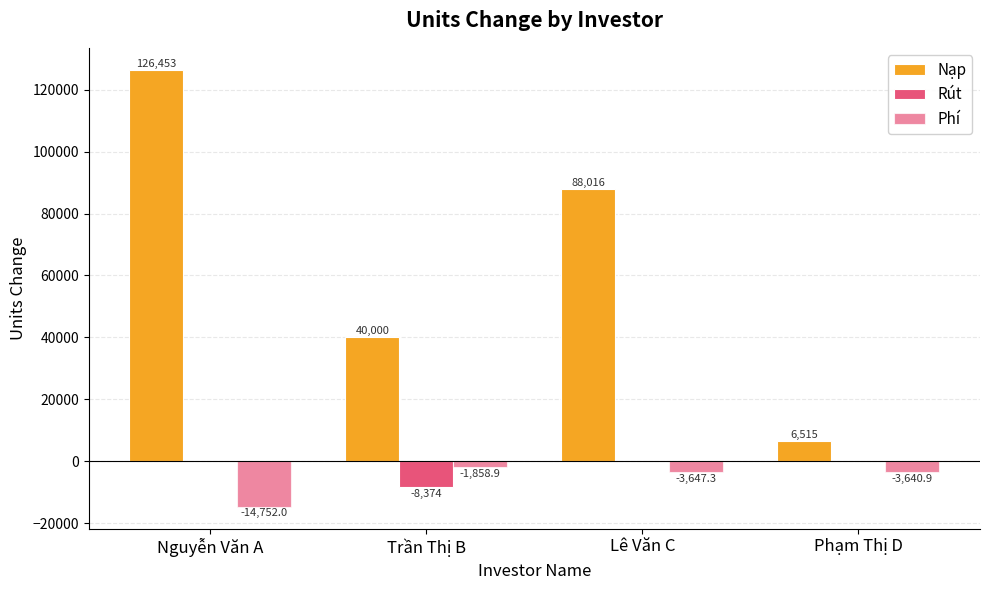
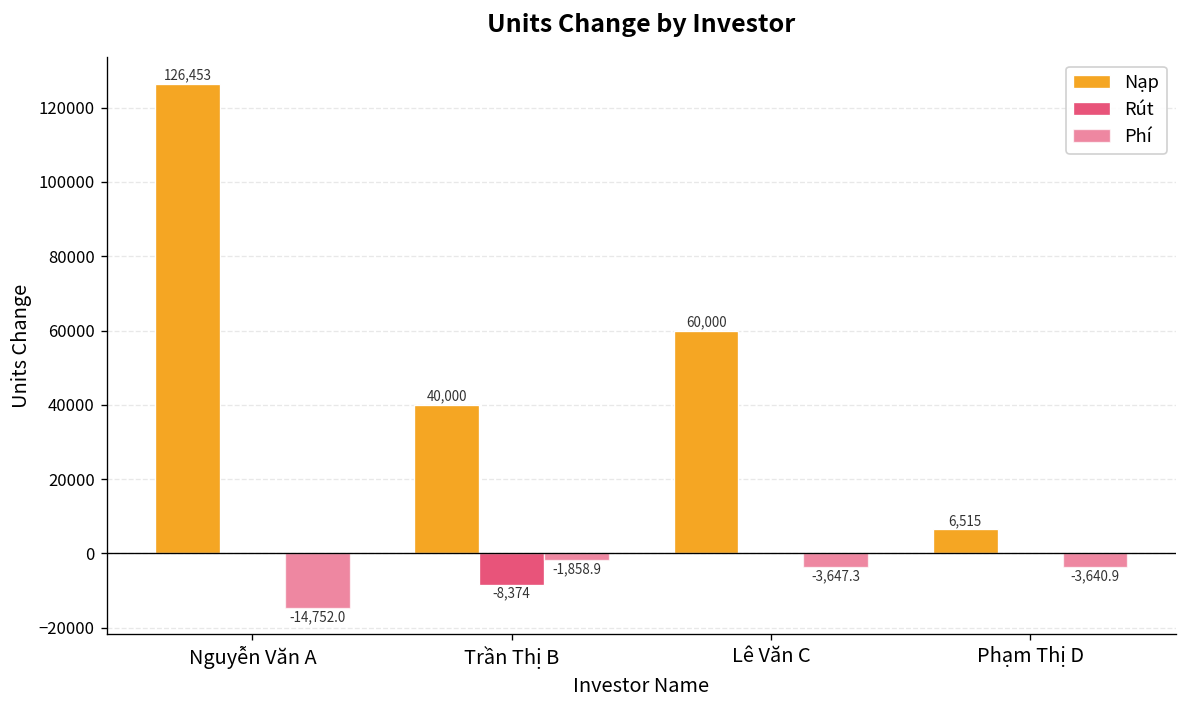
  {
    "Nạp": {
      "Nguyễn Văn A": "126,453",
      "Trần Thị B": "40,000",
-     "Lê Văn C": "88,016",
+     "Lê Văn C": "60,000",
      "Phạm Thị D": "6,515"
    }
  }
